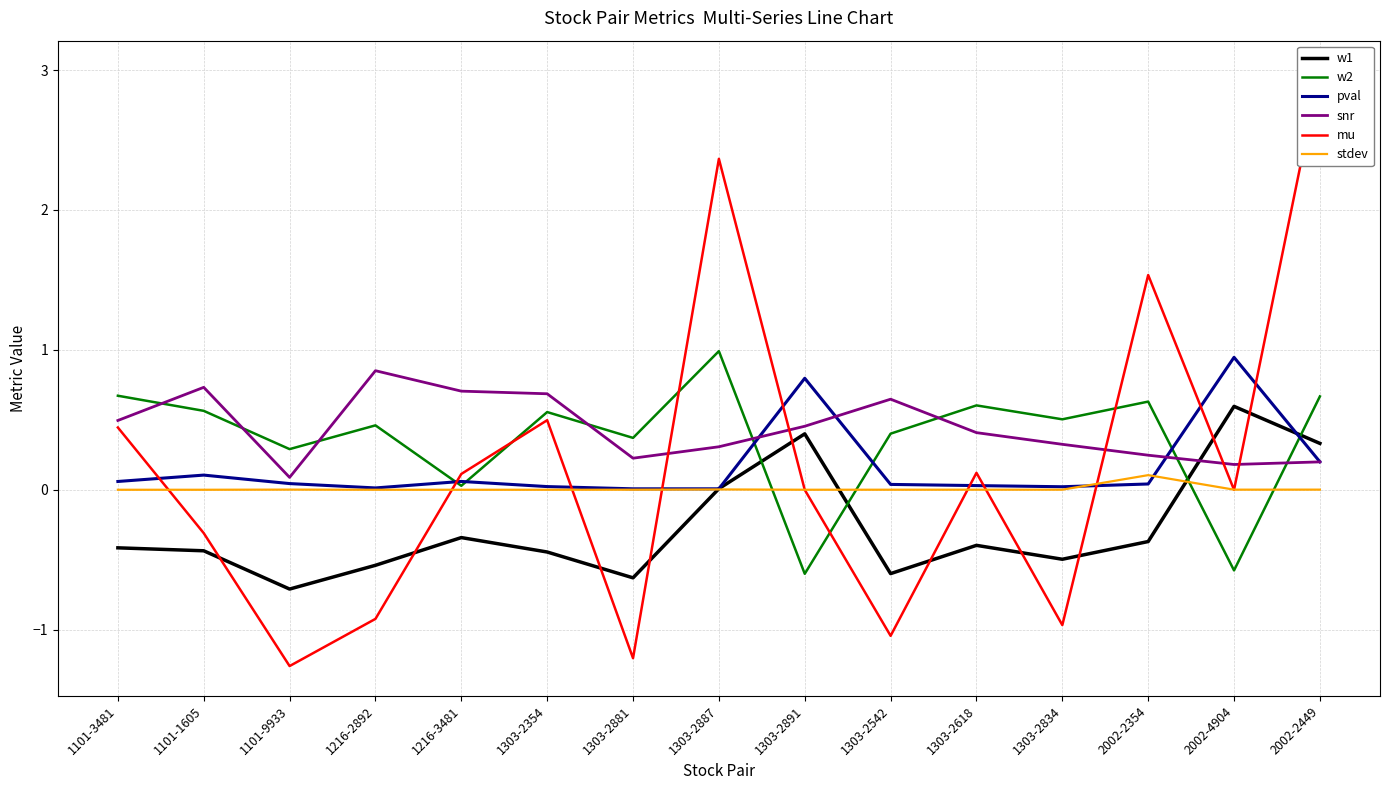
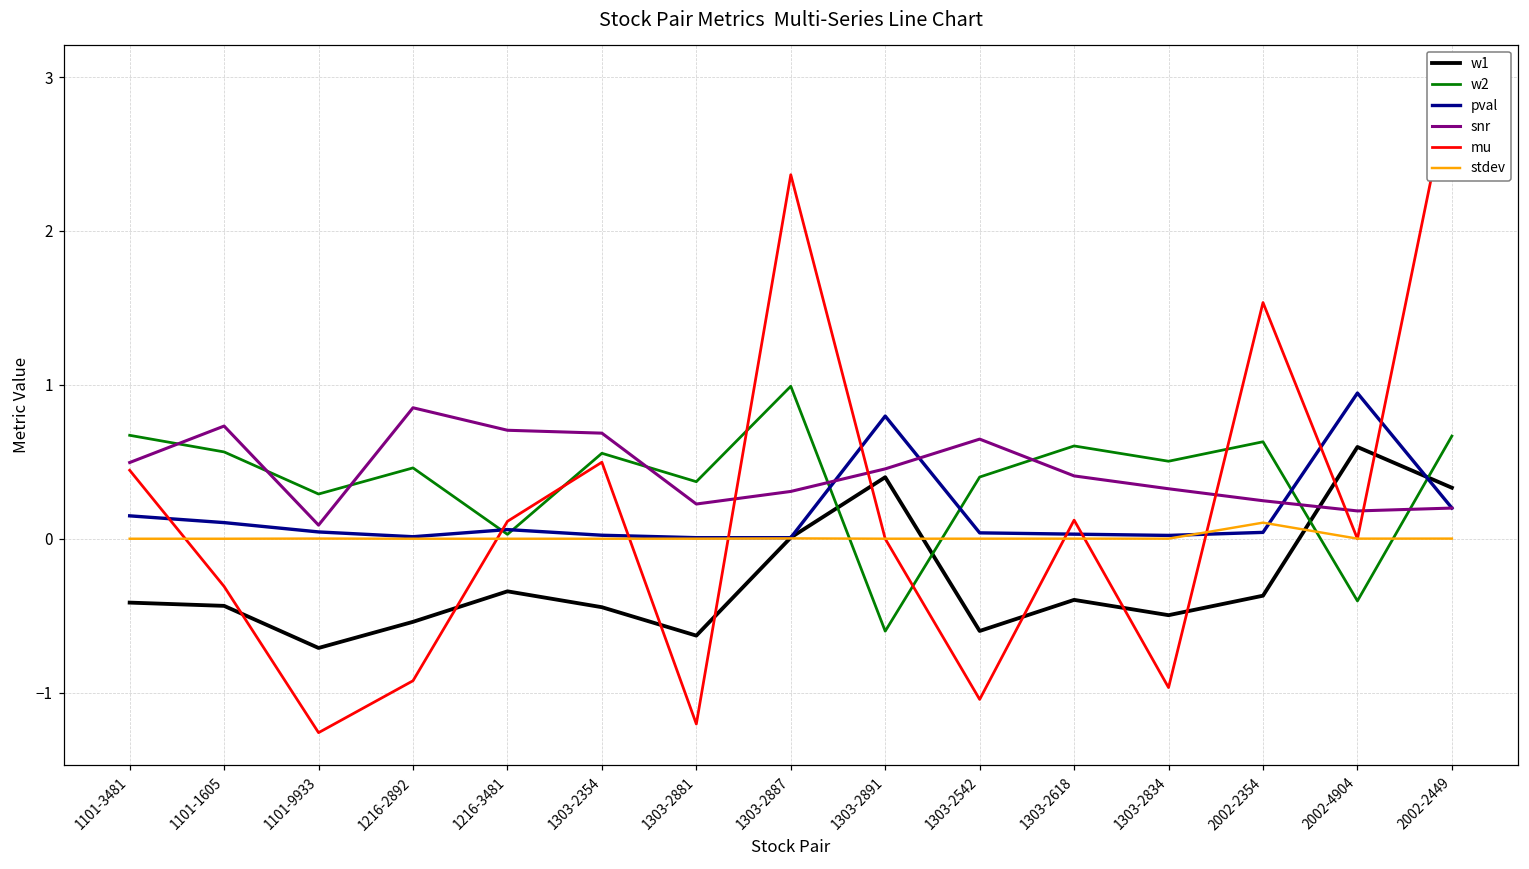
  {
    "w1": {
      "1101-3481": -0.41,
      "1101-1605": -0.44,
      "1101-9933": -0.71,
      "1216-2892": -0.54,
      "1216-3481": -0.34,
      "1303-2354": -0.44,
      "1303-2881": -0.63,
      "1303-2891": 0.40,
      "1303-2542": -0.60,
      "1303-2618": -0.40,
      "1303-2834": -0.50,
      "2002-2354": -0.37,
      "2002-4904": 0.60,
      "2002-2449": 0.33
    },
    "w2": {
      "1101-3481": 0.67,
      "1101-1605": 0.56,
      "1101-9933": 0.29,
      "1216-2892": 0.46,
      "1216-3481": 0.03,
      "1303-2354": 0.56,
      "1303-2881": 0.37,
      "1303-2887": 0.99,
      "1303-2891": -0.60,
      "1303-2542": 0.40,
      "1303-2618": 0.60,
      "1303-2834": 0.50,
      "2002-2354": 0.63,
-     "2002-4904": -0.58,
+     "2002-4904": -0.40,
      "2002-2449": 0.67
    },
    "pval": {
-     "1101-3481": 0.06,
+     "1101-3481": 0.15,
      "1101-1605": 0.11,
      "1101-9933": 0.04,
      "1216-3481": 0.06,
      "1303-2354": 0.02,
      "1303-2891": 0.80,
      "1303-2542": 0.04,
      "1303-2618": 0.03,
      "1303-2834": 0.02,
      "2002-2354": 0.04,
      "2002-4904": 0.95
    },
    "snr": {
      "1101-3481": 0.50,
      "1101-1605": 0.73,
      "1101-9933": 0.09,
      "1216-2892": 0.85,
      "1216-3481": 0.71,
      "1303-2354": 0.69,
      "1303-2881": 0.23,
      "1303-2887": 0.31,
      "1303-2891": 0.45,
      "1303-2542": 0.65,
      "1303-2618": 0.41,
      "1303-2834": 0.33,
      "2002-2354": 0.25,
      "2002-4904": 0.18
    },
    "mu": {
      "1101-3481": 0.45,
      "1101-1605": -0.31,
      "1101-9933": -1.26,
      "1216-2892": -0.92,
      "1216-3481": 0.11,
      "1303-2354": 0.50,
      "1303-2881": -1.20,
      "1303-2887": 2.37,
      "1303-2542": -1.04,
      "1303-2618": 0.12,
      "1303-2834": -0.97,
      "2002-2354": 1.54
    },
    "stdev": {
      "1101-3481": 0.00,
      "1101-1605": 0.00,
      "1101-9933": 0.00,
      "1216-3481": 0.00,
      "1303-2354": 0.00,
      "1303-2542": 0.00,
      "1303-2618": 0.00,
      "1303-2834": 0.00,
      "2002-2354": 0.11,
      "2002-2449": 0.00
    }
  }
